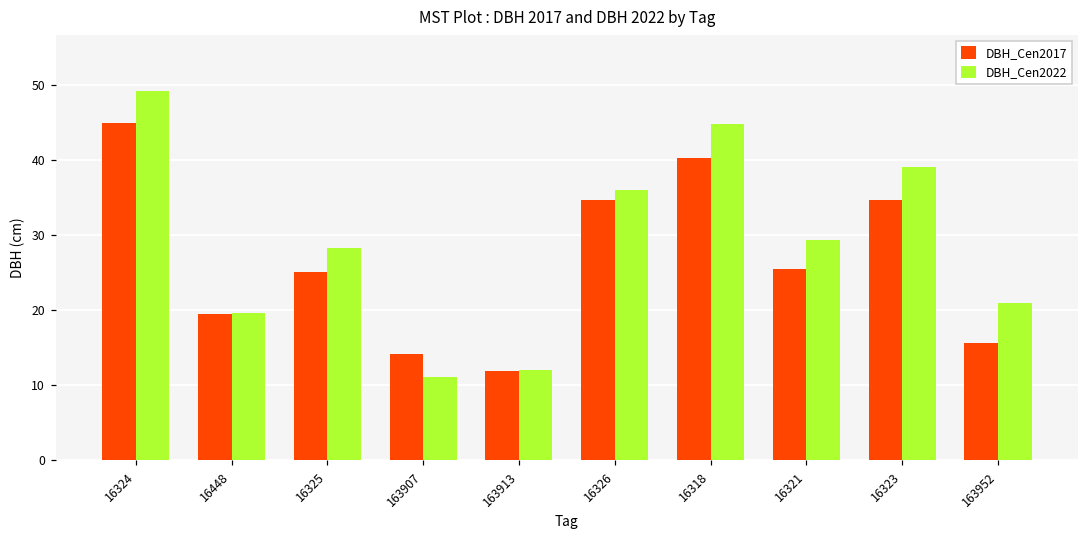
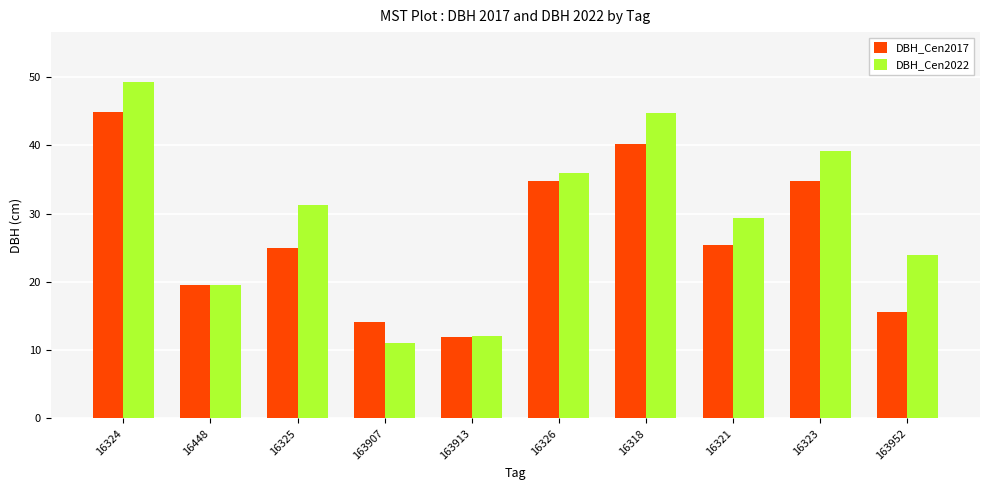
  {
    "DBH_Cen2017": {
      "16324": 45,
      "16448": 20,
      "16325": 25,
      "163907": 14,
      "163913": 12,
      "16326": 35,
      "16318": 40,
      "16321": 25,
      "16323": 35,
      "163952": 16
    },
    "DBH_Cen2022": {
      "16324": 49,
      "16448": 20,
-     "16325": 28,
+     "16325": 31,
      "163907": 11,
      "163913": 12,
      "16326": 36,
      "16318": 45,
      "16321": 29,
      "16323": 39,
-     "163952": 21
+     "163952": 24
    }
  }
